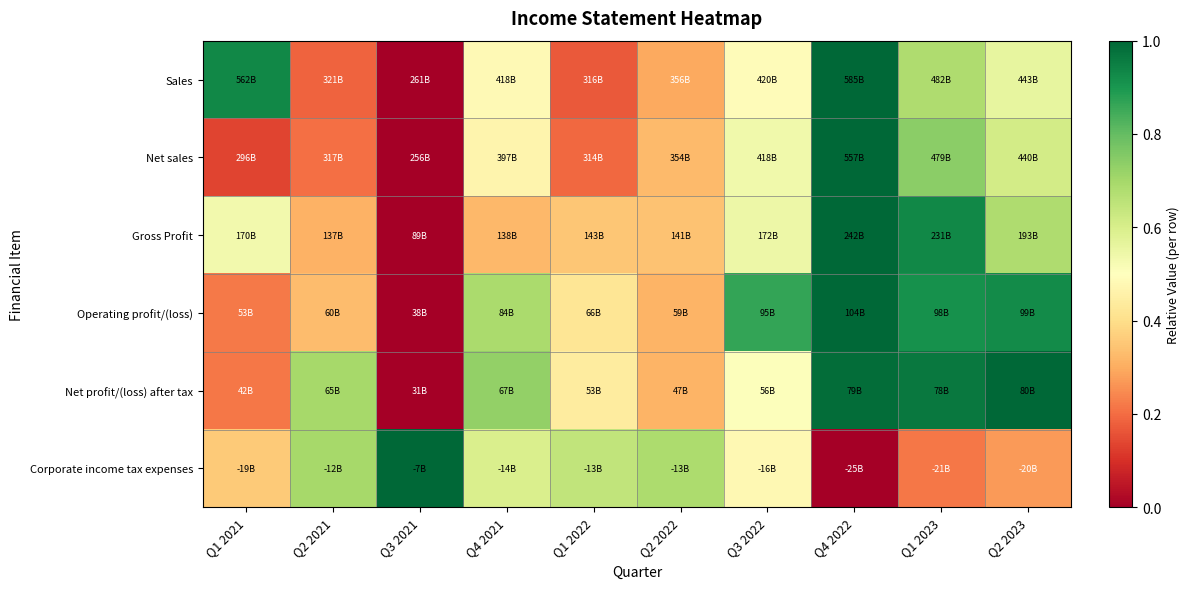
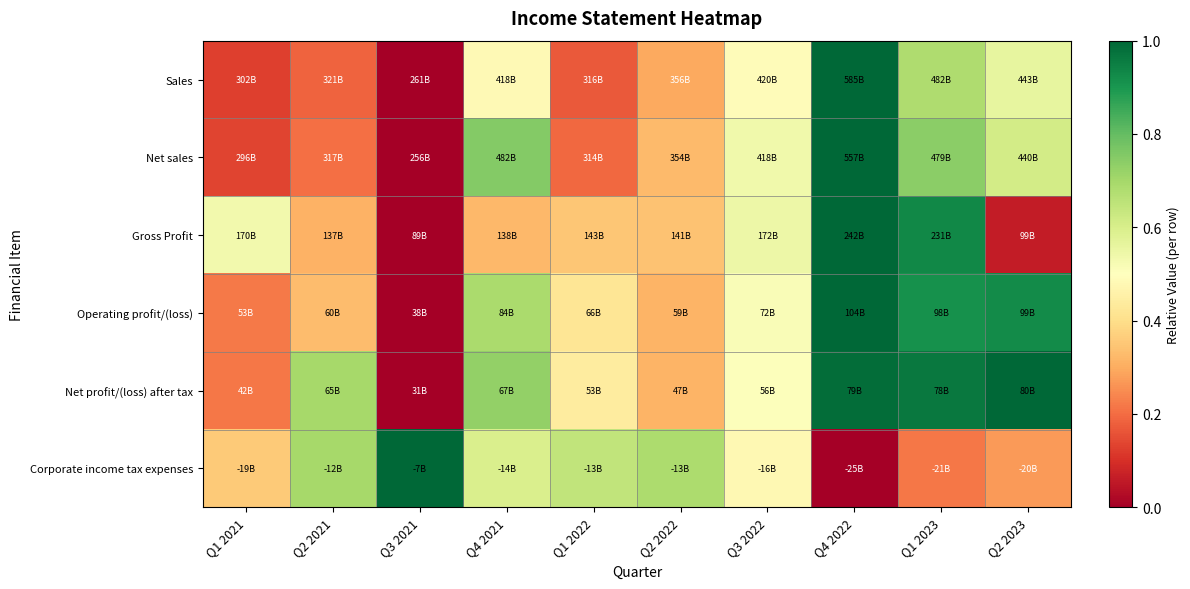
  {
    "Sales": {
-     "Q1 2021": "562B",
+     "Q1 2021": "302B",
      "Q2 2021": "321B",
      "Q3 2021": "261B",
      "Q4 2021": "418B",
      "Q1 2022": "316B",
      "Q2 2022": "356B",
      "Q3 2022": "420B",
      "Q4 2022": "585B",
      "Q1 2023": "482B",
      "Q2 2023": "443B"
    },
    "Net sales": {
      "Q1 2021": "296B",
      "Q2 2021": "317B",
      "Q3 2021": "256B",
-     "Q4 2021": "397B",
+     "Q4 2021": "482B",
      "Q1 2022": "314B",
      "Q2 2022": "354B",
      "Q3 2022": "418B",
      "Q4 2022": "557B",
      "Q1 2023": "479B",
      "Q2 2023": "440B"
    },
    "Gross Profit": {
      "Q1 2021": "170B",
      "Q2 2021": "137B",
      "Q3 2021": "89B",
      "Q4 2021": "138B",
      "Q1 2022": "143B",
      "Q2 2022": "141B",
      "Q3 2022": "172B",
      "Q4 2022": "242B",
      "Q1 2023": "231B",
-     "Q2 2023": "193B"
+     "Q2 2023": "99B"
    },
    "Operating profit/(loss)": {
      "Q1 2021": "53B",
      "Q2 2021": "60B",
      "Q3 2021": "38B",
      "Q4 2021": "84B",
      "Q1 2022": "66B",
      "Q2 2022": "59B",
-     "Q3 2022": "95B",
+     "Q3 2022": "72B",
      "Q4 2022": "104B",
      "Q1 2023": "98B",
      "Q2 2023": "99B"
    },
    "Net profit/(loss) after tax": {
      "Q1 2021": "42B",
      "Q2 2021": "65B",
      "Q3 2021": "31B",
      "Q4 2021": "67B",
      "Q1 2022": "53B",
      "Q2 2022": "47B",
      "Q3 2022": "56B",
      "Q4 2022": "79B",
      "Q1 2023": "78B",
      "Q2 2023": "80B"
    },
    "Corporate income tax expenses": {
      "Q1 2021": "-19B",
      "Q2 2021": "-12B",
      "Q3 2021": "-7B",
      "Q4 2021": "-14B",
      "Q1 2022": "-13B",
      "Q2 2022": "-13B",
      "Q3 2022": "-16B",
      "Q4 2022": "-25B",
      "Q1 2023": "-21B",
      "Q2 2023": "-20B"
    }
  }
